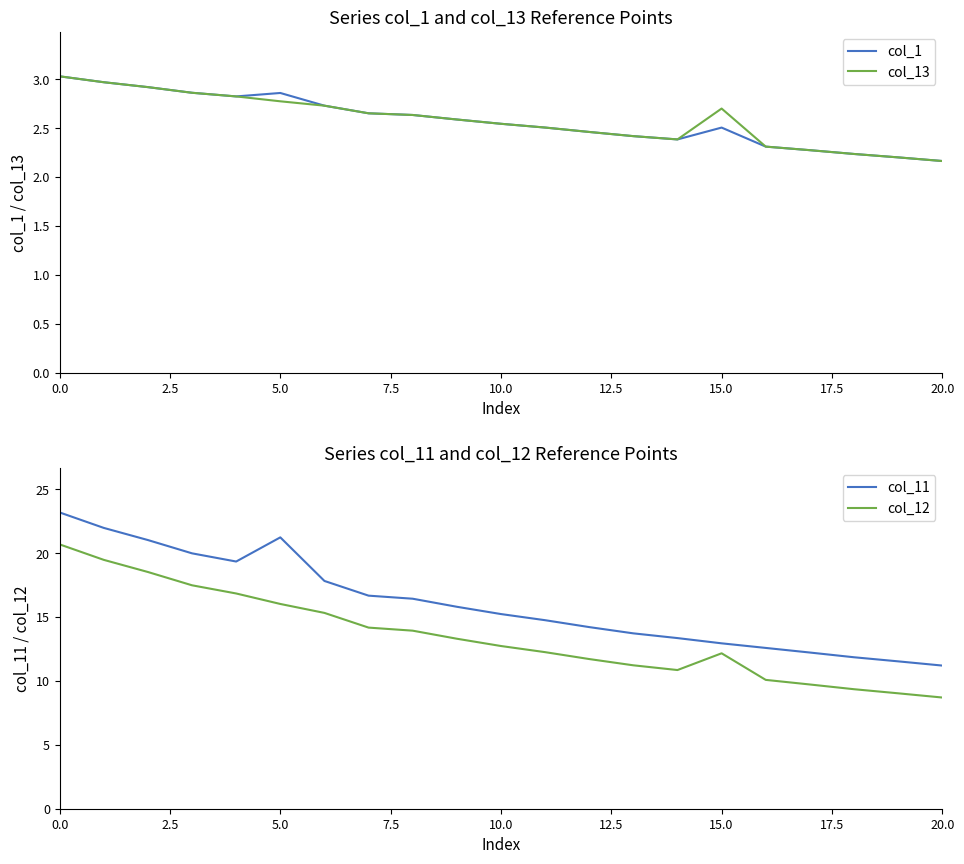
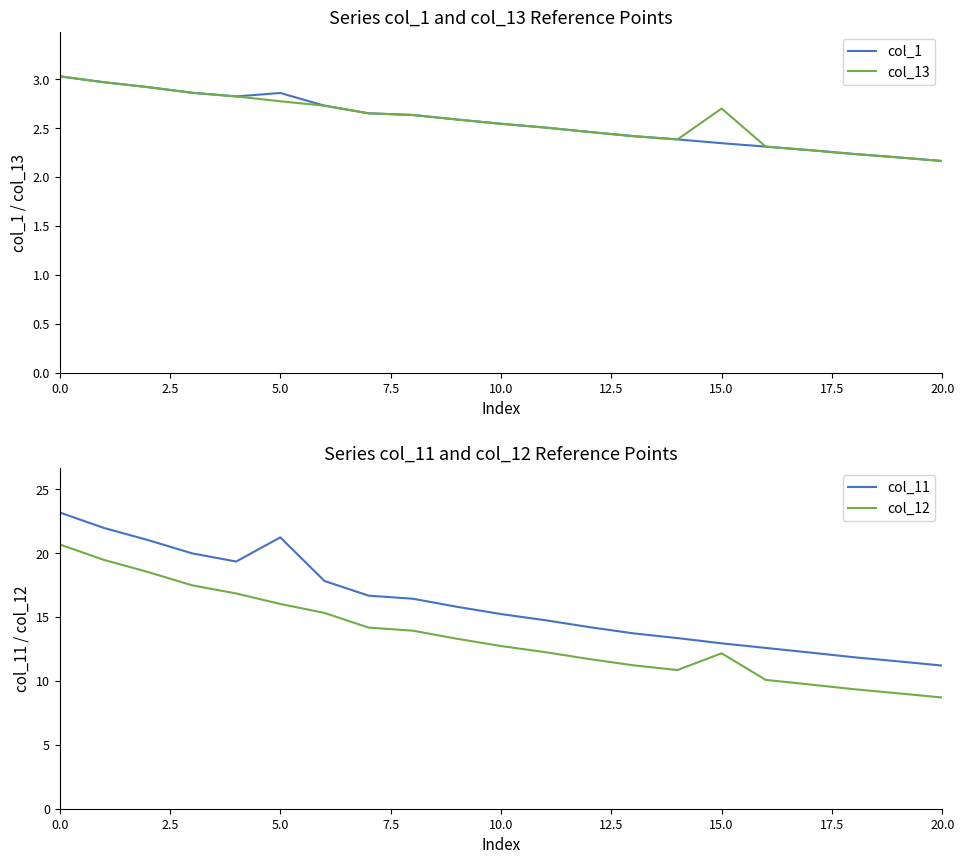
  {
    "Series col_1 and col_13 Reference Points": {
      "col_1": {
        "5.0": 2.9,
-       "15.0": 2.5
+       "15.0": 2.3
      },
      "col_13": {
        "5.0": 2.8,
        "15.0": 2.7
      }
    },
    "Series col_11 and col_12 Reference Points": {
      "col_11": {
        "0.0": 23.2,
        "5.0": 21.2,
        "10.0": 15.2,
        "15.0": 12.9,
        "20.0": 11.2
      },
      "col_12": {
        "0.0": 20.7,
        "5.0": 16.0,
        "10.0": 12.7,
        "15.0": 12.2,
        "20.0": 8.7
      }
    }
  }
